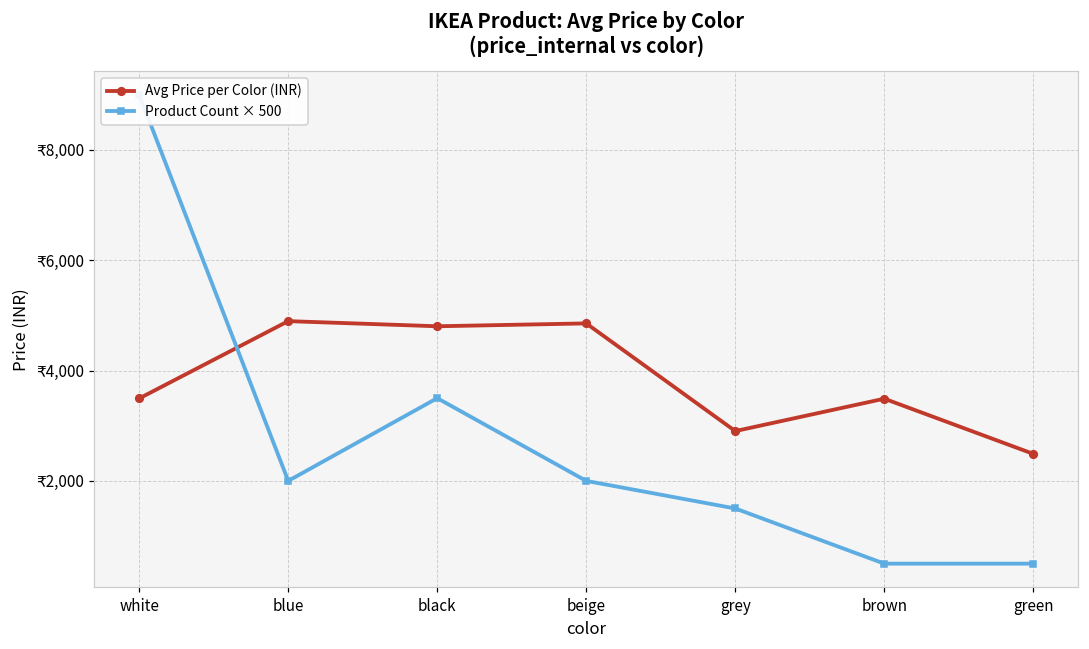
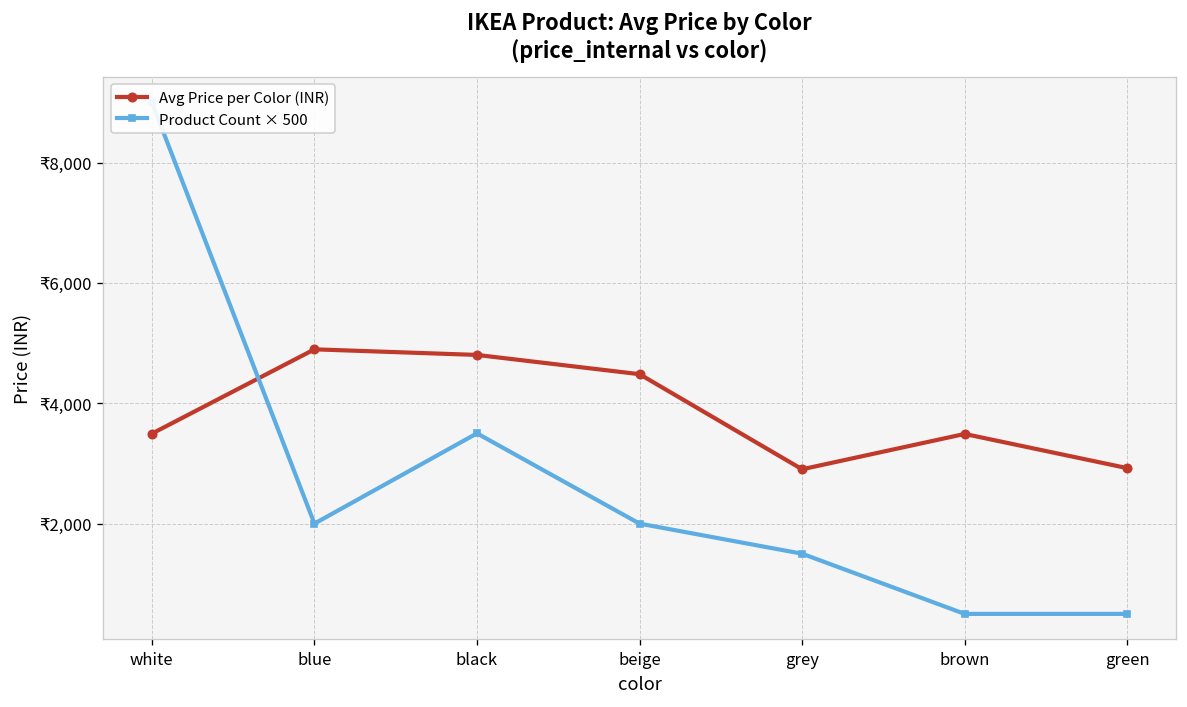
  {
    "Avg Price per Color (INR)": {
      "white": "₹3,500",
      "blue": "₹4,900",
      "black": "₹4,800",
-     "beige": "₹4,900",
+     "beige": "₹4,500",
      "grey": "₹2,900",
      "brown": "₹3,500",
-     "green": "₹2,500"
+     "green": "₹2,900"
    },
    "Product Count × 500": {
      "blue": "₹2,000",
      "black": "₹3,500",
      "beige": "₹2,000",
      "grey": "₹1,500",
      "brown": "₹500",
      "green": "₹500"
    }
  }
